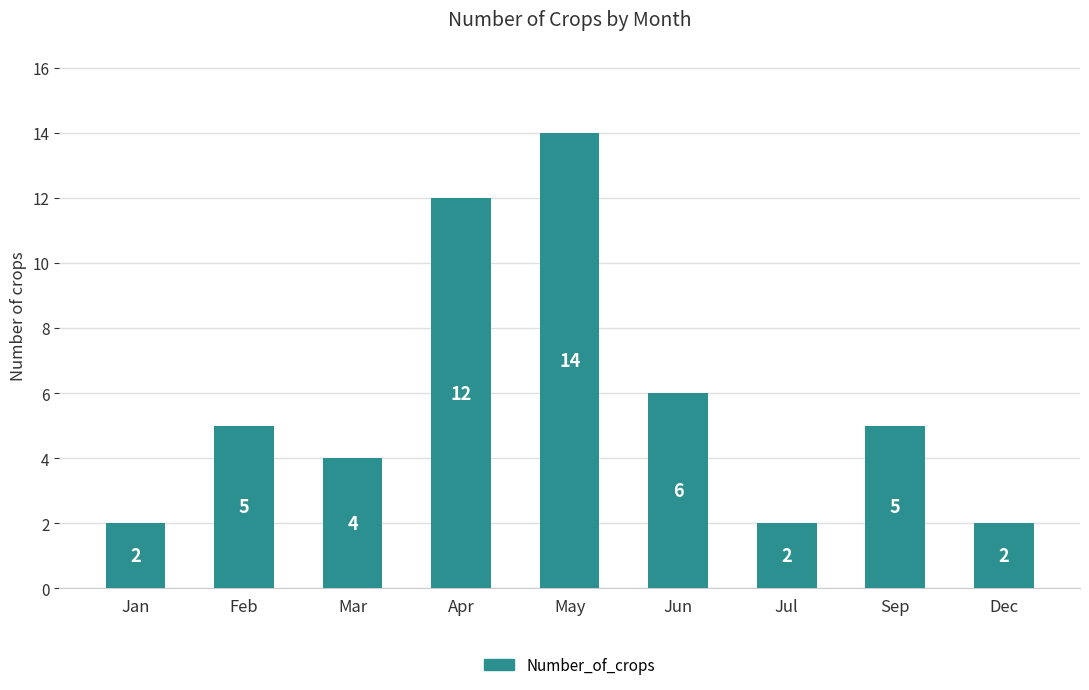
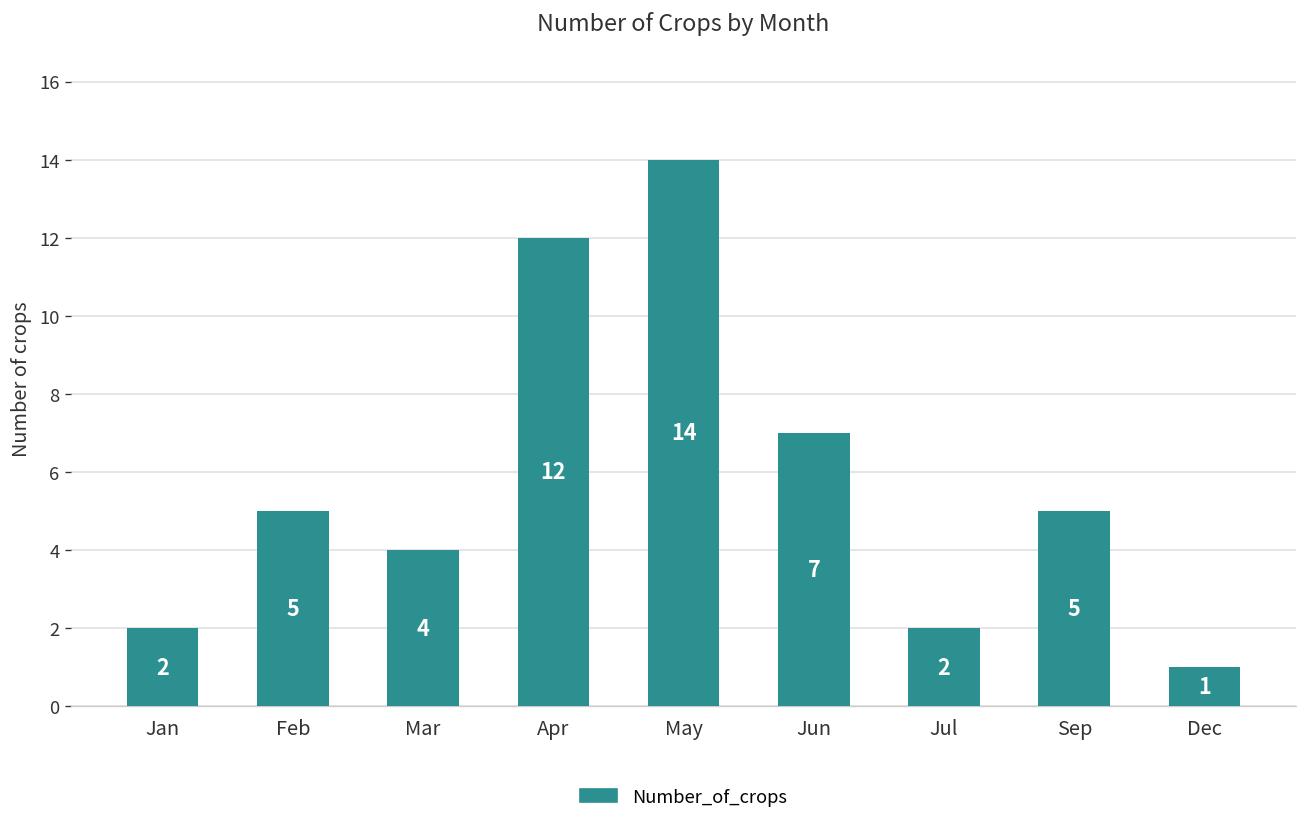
  {
-   "Jun": 6,
-   "Dec": 2
+   "Jun": 7,
+   "Dec": 1
  }
